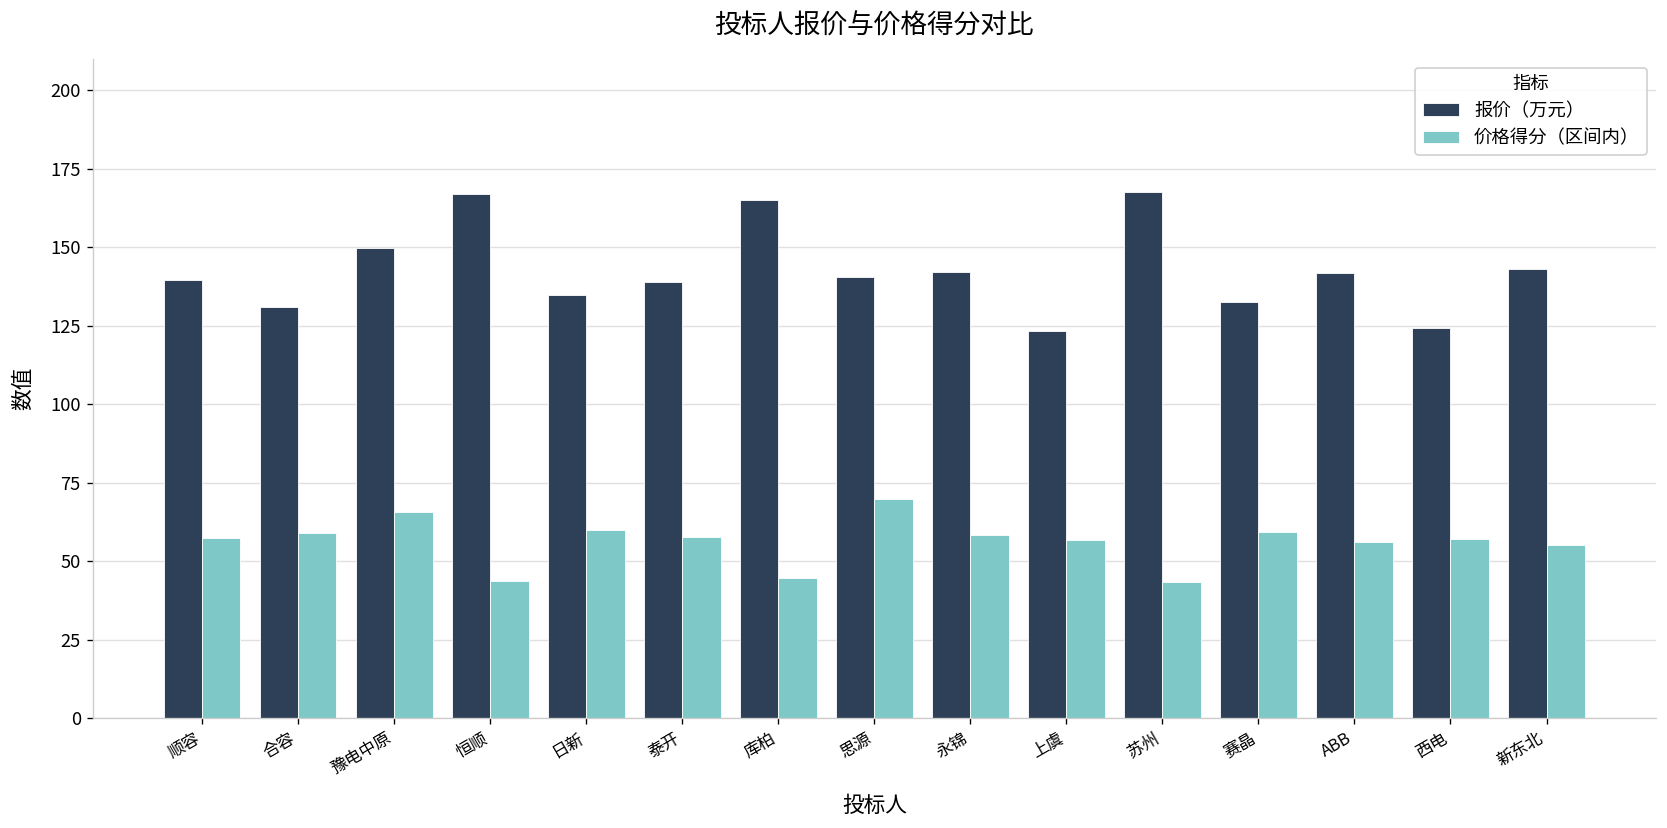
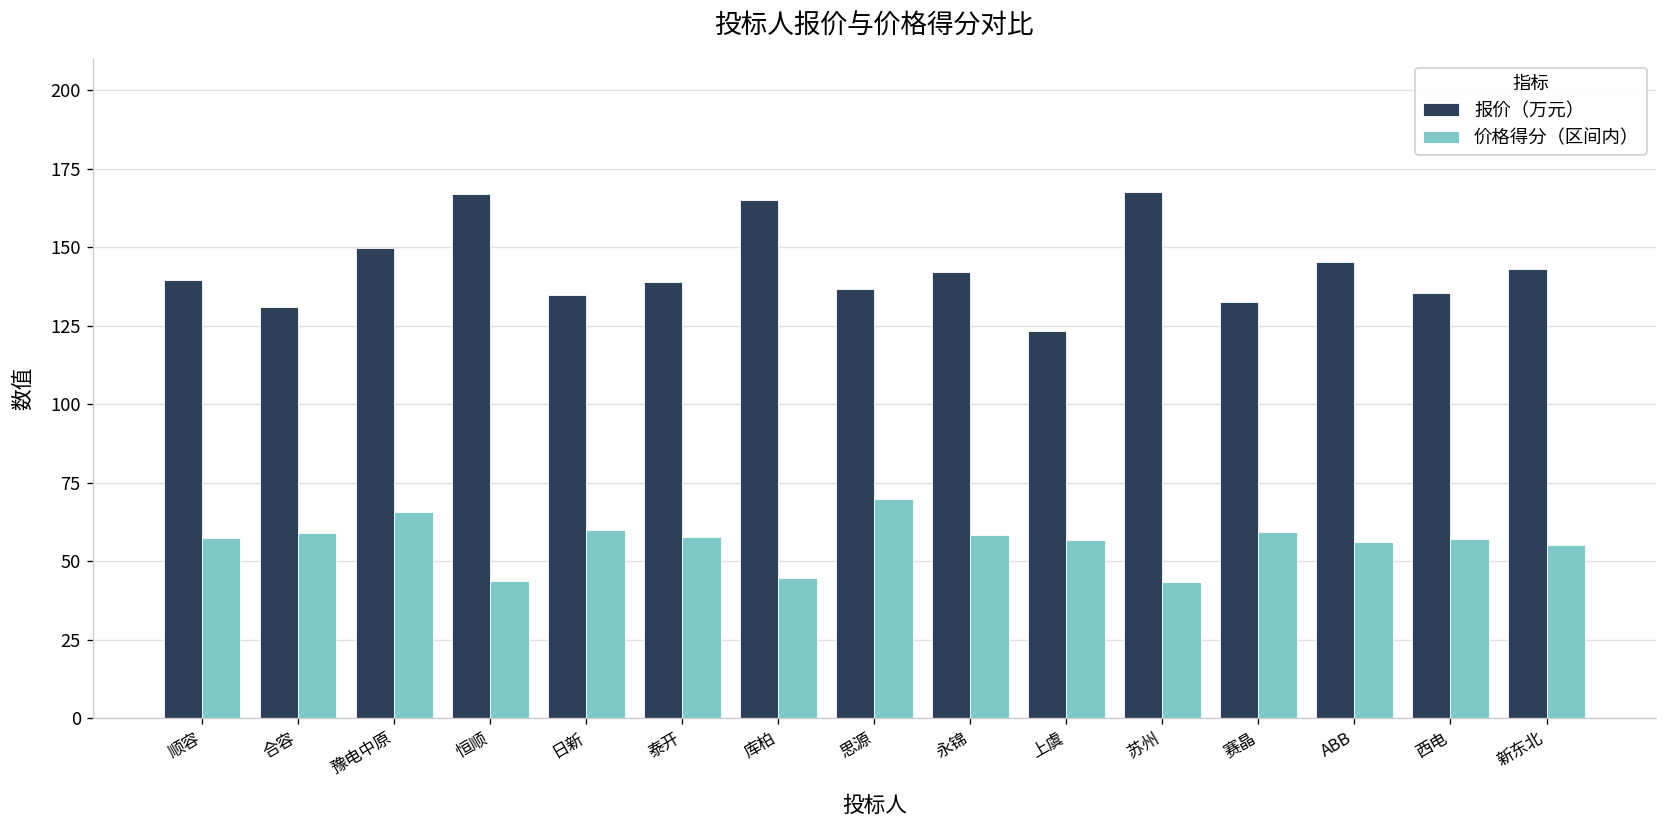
  {
    "报价（万元）": {
      "顺容": 139,
      "合容": 131,
      "豫电中原": 150,
      "恒顺": 167,
      "日新": 135,
      "泰开": 139,
      "库柏": 165,
-     "思源": 140,
+     "思源": 137,
      "永锦": 142,
      "上虞": 123,
      "苏州": 168,
      "赛晶": 132,
-     "ABB": 142,
-     "西电": 124,
+     "ABB": 145,
+     "西电": 135,
      "新东北": 143
    },
    "价格得分（区间内）": {
      "顺容": 57,
      "合容": 59,
      "豫电中原": 66,
      "恒顺": 44,
      "日新": 60,
      "泰开": 58,
      "库柏": 45,
      "思源": 70,
      "永锦": 58,
      "上虞": 57,
      "苏州": 44,
      "赛晶": 59,
      "ABB": 56,
      "西电": 57,
      "新东北": 55
    }
  }
